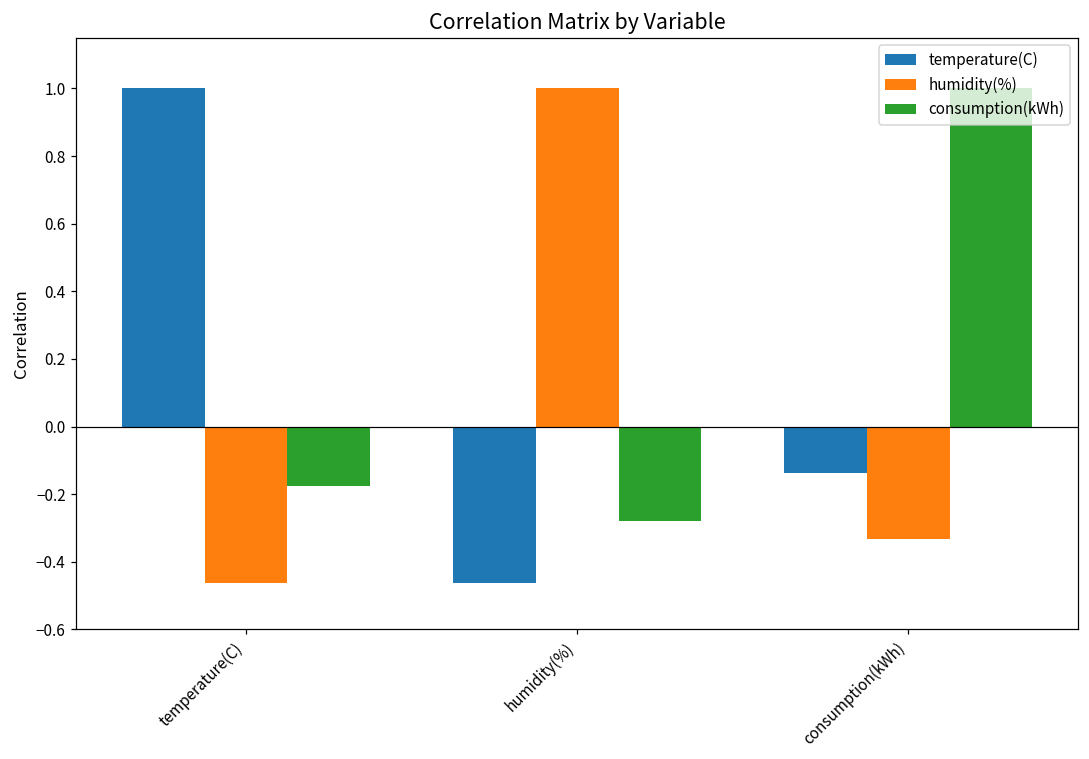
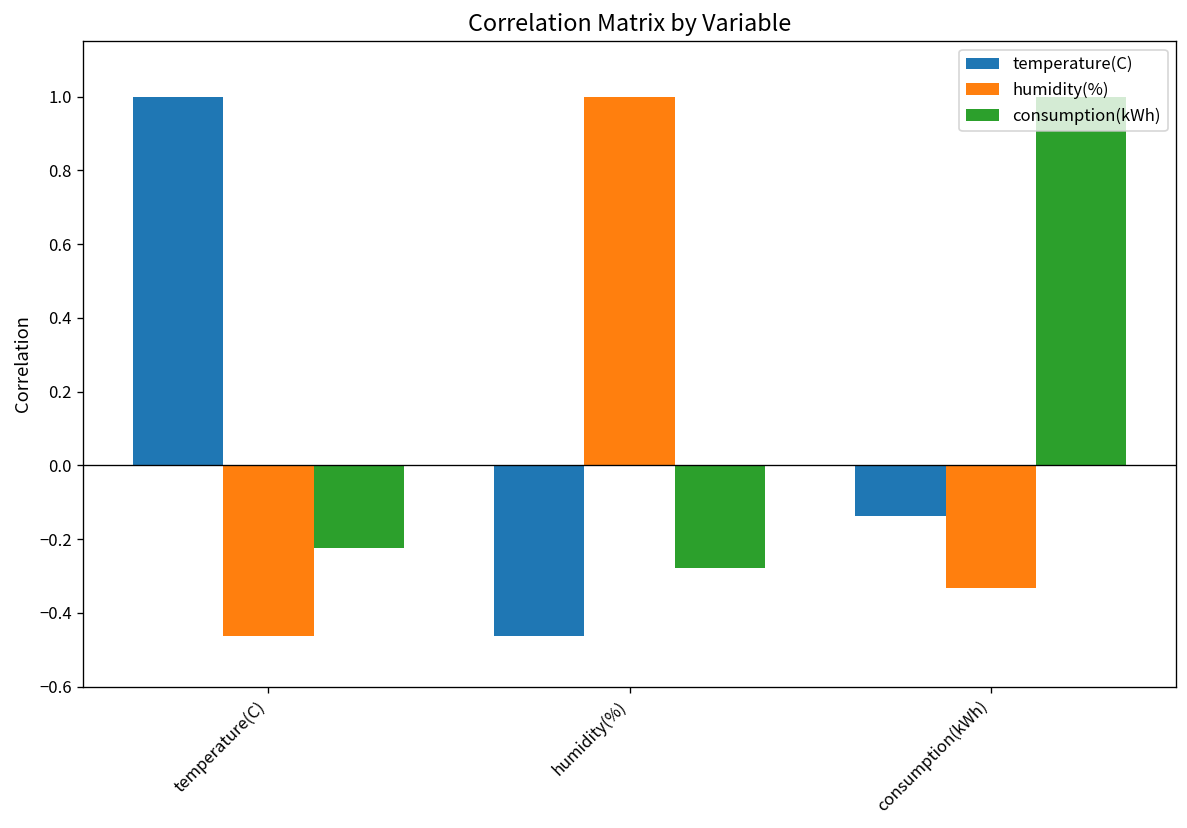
  {
    "temperature(C)": {
      "temperature(C)": 1.00,
      "humidity(%)": -0.46,
      "consumption(kWh)": -0.14
    },
    "humidity(%)": {
      "temperature(C)": -0.46,
      "humidity(%)": 1.00,
      "consumption(kWh)": -0.33
    },
    "consumption(kWh)": {
-     "temperature(C)": -0.18,
+     "temperature(C)": -0.22,
      "humidity(%)": -0.28
    }
  }
